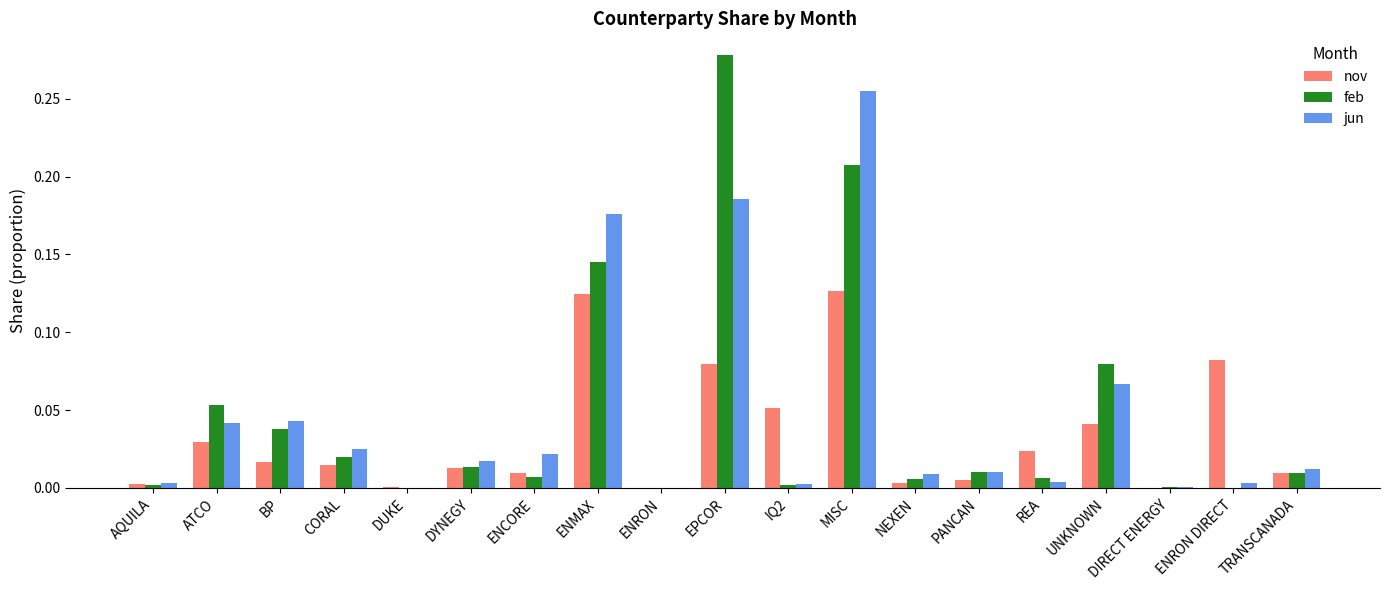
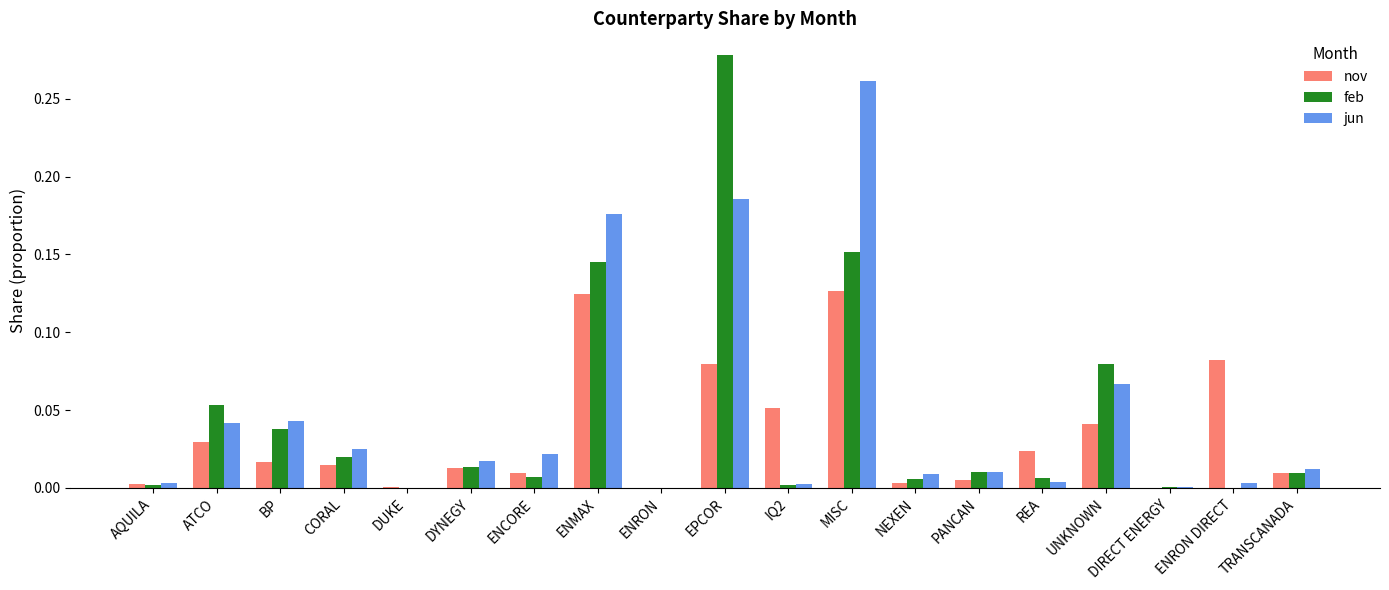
  {
    "nov": {
      "AQUILA": 0.002,
      "ATCO": 0.029,
      "BP": 0.017,
      "CORAL": 0.015,
      "DYNEGY": 0.013,
      "ENCORE": 0.009,
      "ENMAX": 0.124,
      "ENRON": 0.000,
      "EPCOR": 0.080,
      "IQ2": 0.051,
      "MISC": 0.126,
      "NEXEN": 0.003,
      "PANCAN": 0.005,
      "REA": 0.024,
      "UNKNOWN": 0.041,
      "ENRON DIRECT": 0.082,
      "TRANSCANADA": 0.009
    },
    "feb": {
      "AQUILA": 0.002,
      "ATCO": 0.053,
      "BP": 0.038,
      "CORAL": 0.020,
      "DUKE": 0.000,
      "DYNEGY": 0.013,
      "ENCORE": 0.007,
      "ENMAX": 0.145,
      "ENRON": 0.000,
      "EPCOR": 0.278,
      "IQ2": 0.002,
-     "MISC": 0.208,
+     "MISC": 0.152,
      "NEXEN": 0.005,
      "PANCAN": 0.010,
      "REA": 0.007,
      "UNKNOWN": 0.080,
      "ENRON DIRECT": 0.000,
      "TRANSCANADA": 0.010
    },
    "jun": {
      "AQUILA": 0.003,
      "ATCO": 0.042,
      "BP": 0.043,
      "CORAL": 0.025,
      "DUKE": 0.000,
      "DYNEGY": 0.017,
      "ENCORE": 0.021,
      "ENMAX": 0.176,
      "ENRON": 0.000,
      "EPCOR": 0.186,
      "IQ2": 0.003,
-     "MISC": 0.255,
+     "MISC": 0.262,
      "NEXEN": 0.009,
      "PANCAN": 0.010,
      "REA": 0.004,
      "UNKNOWN": 0.067,
      "ENRON DIRECT": 0.003,
      "TRANSCANADA": 0.012
    }
  }
